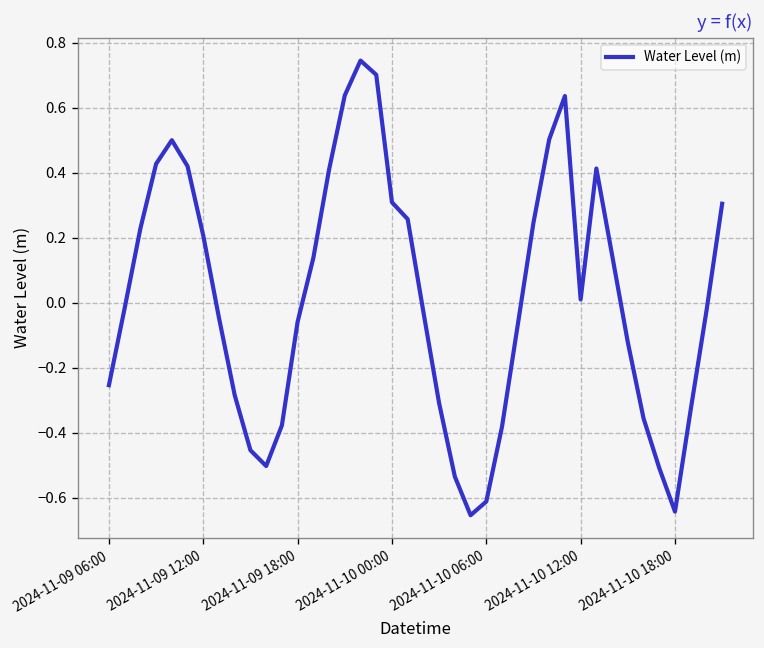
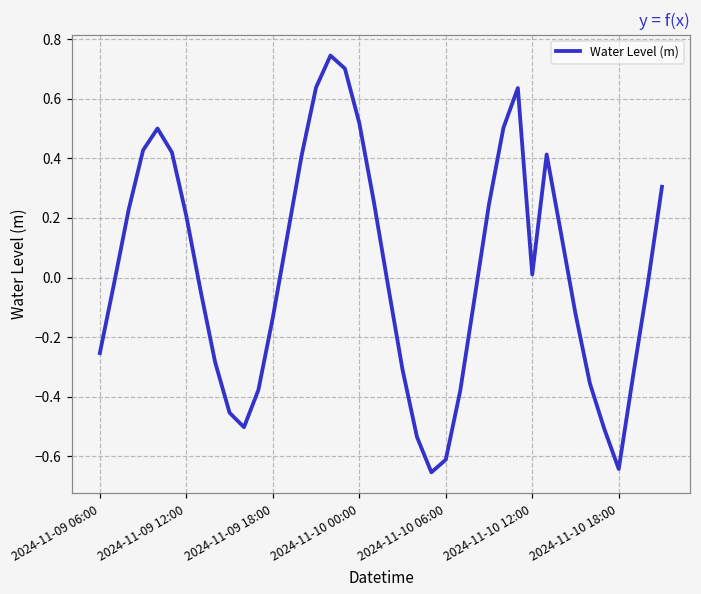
  {
    "2024-11-09 06:00": -0.25,
    "2024-11-09 12:00": 0.21,
-   "2024-11-09 18:00": -0.06,
-   "2024-11-10 00:00": 0.31,
+   "2024-11-09 18:00": -0.13,
+   "2024-11-10 00:00": 0.52,
    "2024-11-10 06:00": -0.61,
    "2024-11-10 12:00": 0.01,
    "2024-11-10 18:00": -0.64
  }
